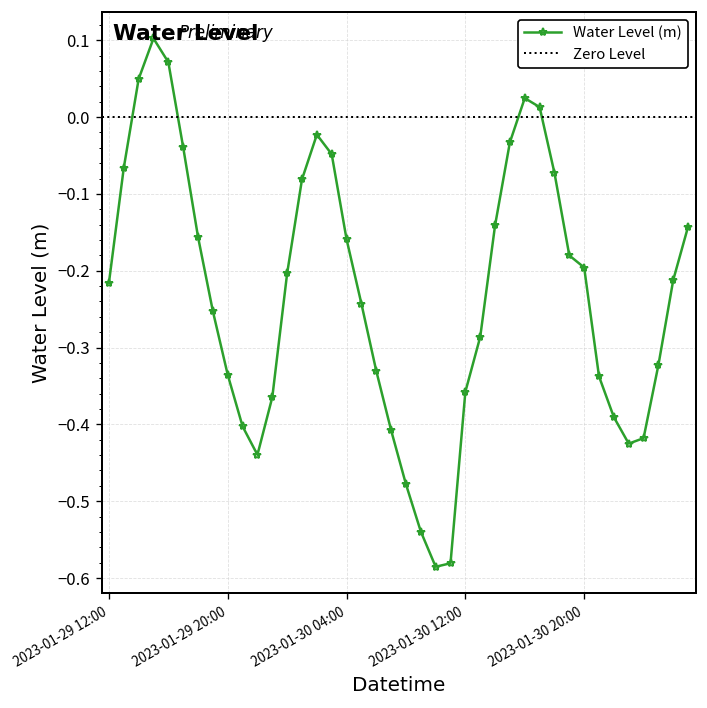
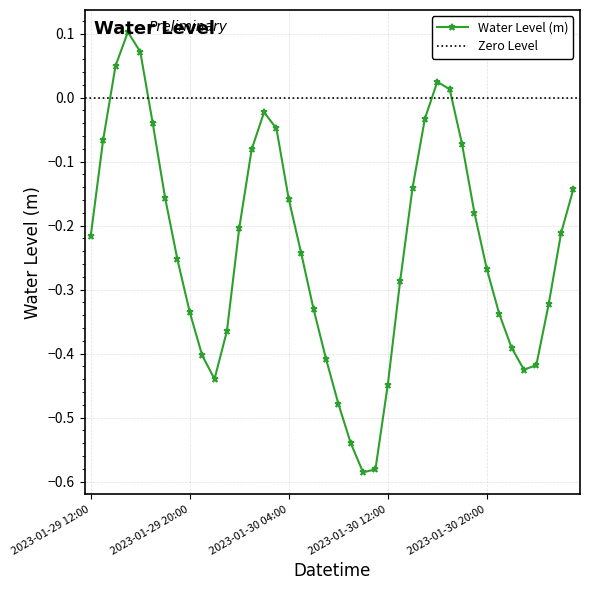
  {
    "2023-01-29 12:00": -0.22,
    "2023-01-29 20:00": -0.34,
    "2023-01-30 04:00": -0.16,
-   "2023-01-30 12:00": -0.36,
-   "2023-01-30 20:00": -0.20
+   "2023-01-30 12:00": -0.45,
+   "2023-01-30 20:00": -0.27
  }
